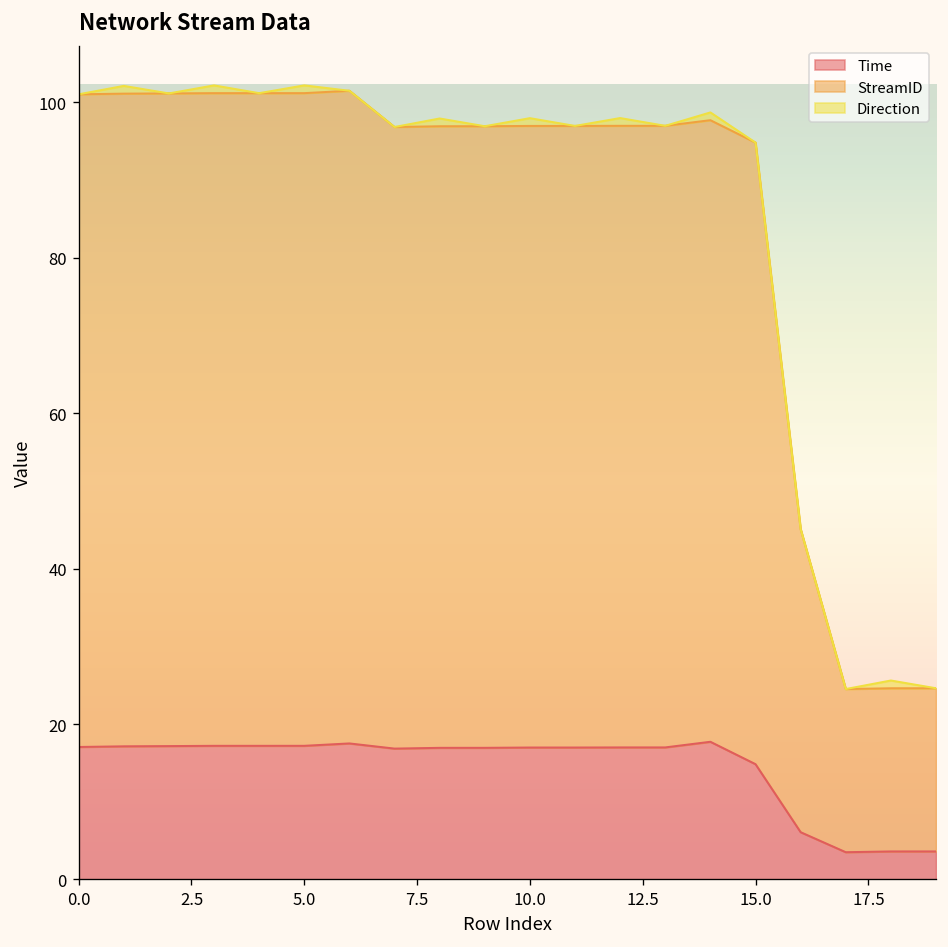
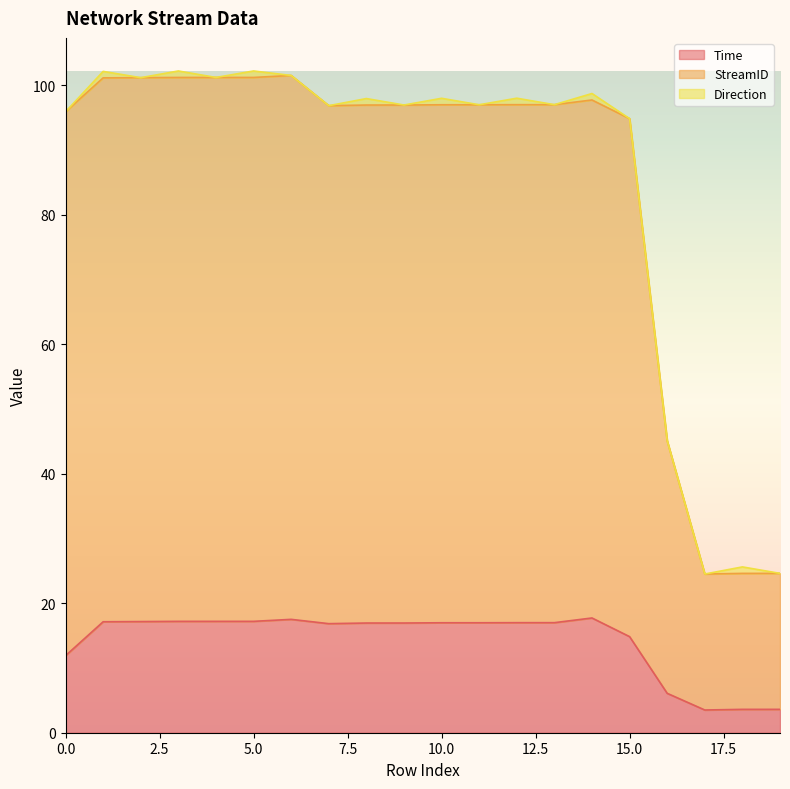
  {
    "Time": {
-     "0.0": 17,
+     "0.0": 12,
      "5.0": 17,
      "10.0": 17,
      "15.0": 15
    }
  }
